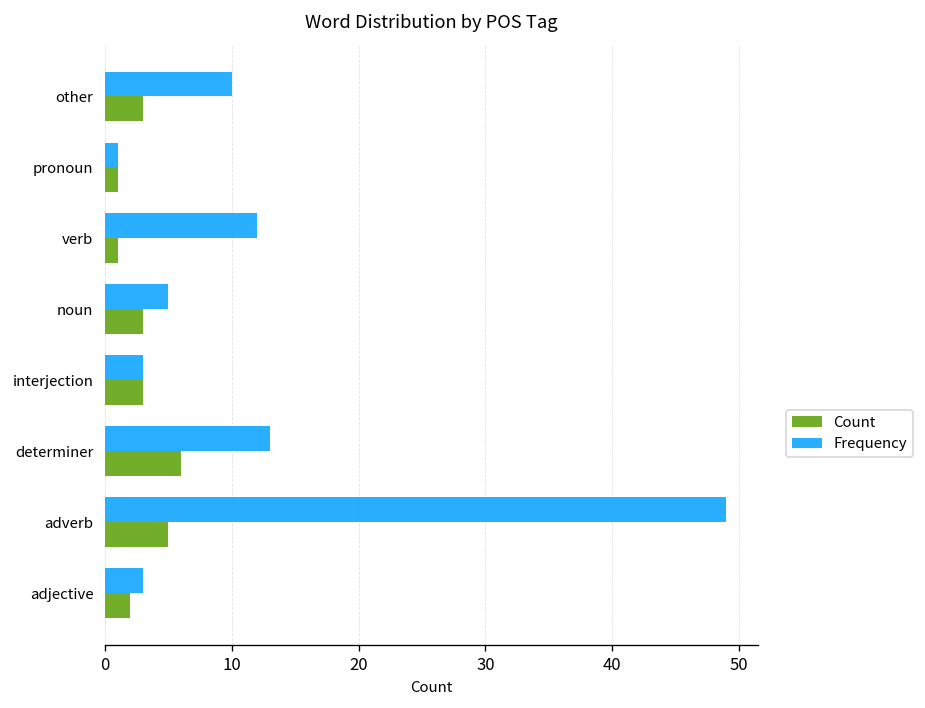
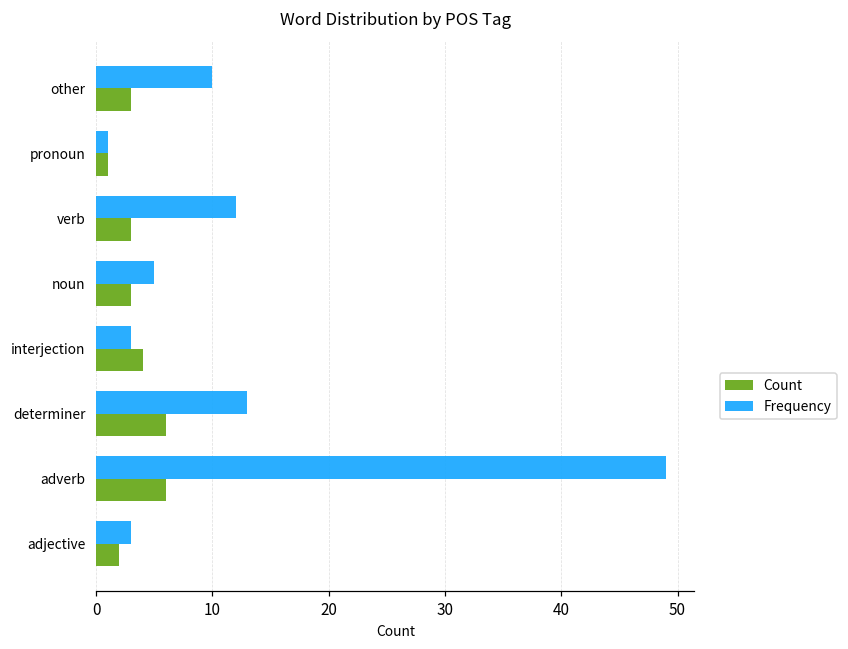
  {
    "Count": {
      "other": 3,
      "pronoun": 1,
-     "verb": 1,
+     "verb": 3,
      "noun": 3,
-     "interjection": 3,
+     "interjection": 4,
      "determiner": 6,
-     "adverb": 5,
+     "adverb": 6,
      "adjective": 2
    },
    "Frequency": {
      "other": 10,
      "pronoun": 1,
      "verb": 12,
      "noun": 5,
      "interjection": 3,
      "determiner": 13,
      "adverb": 49,
      "adjective": 3
    }
  }
